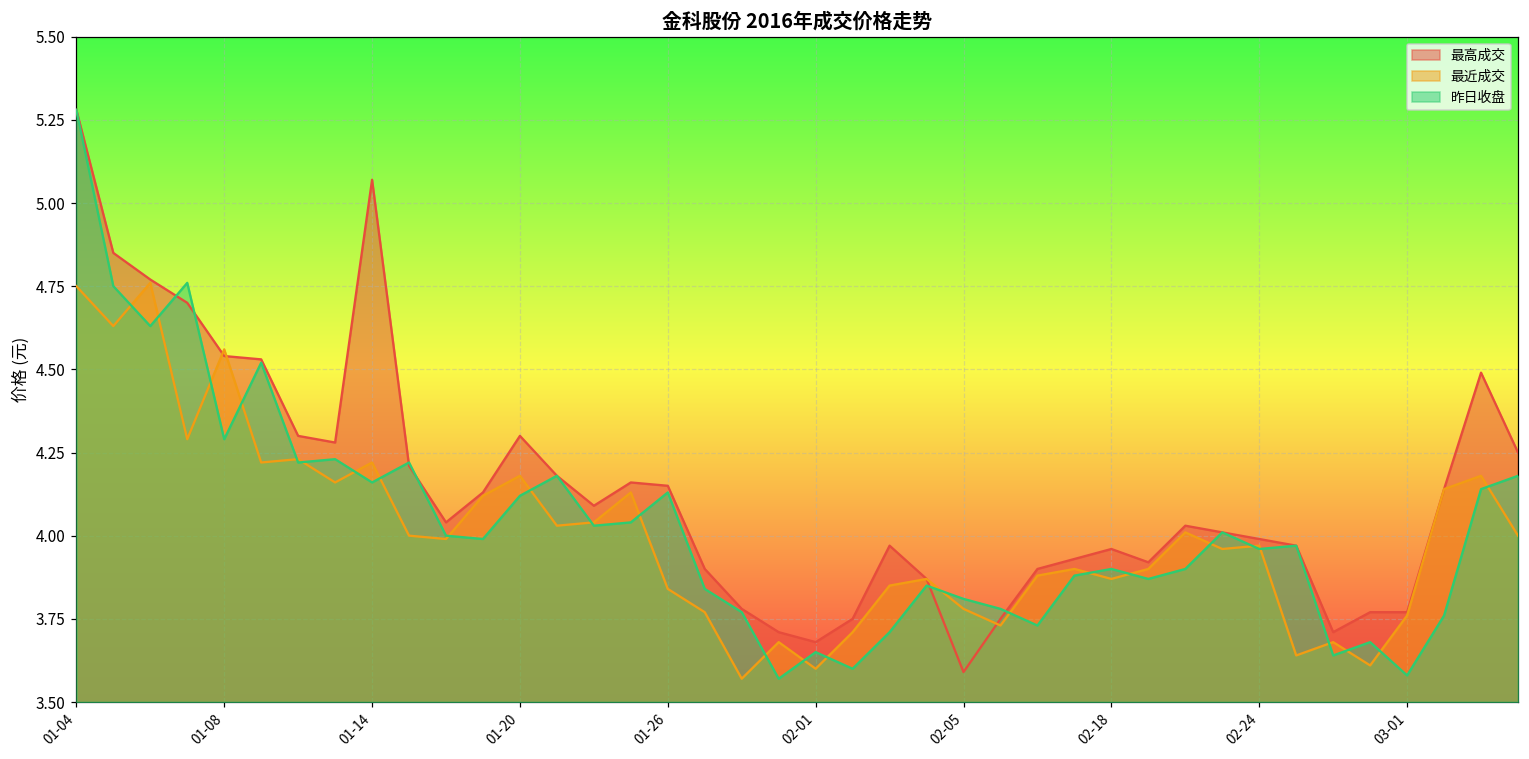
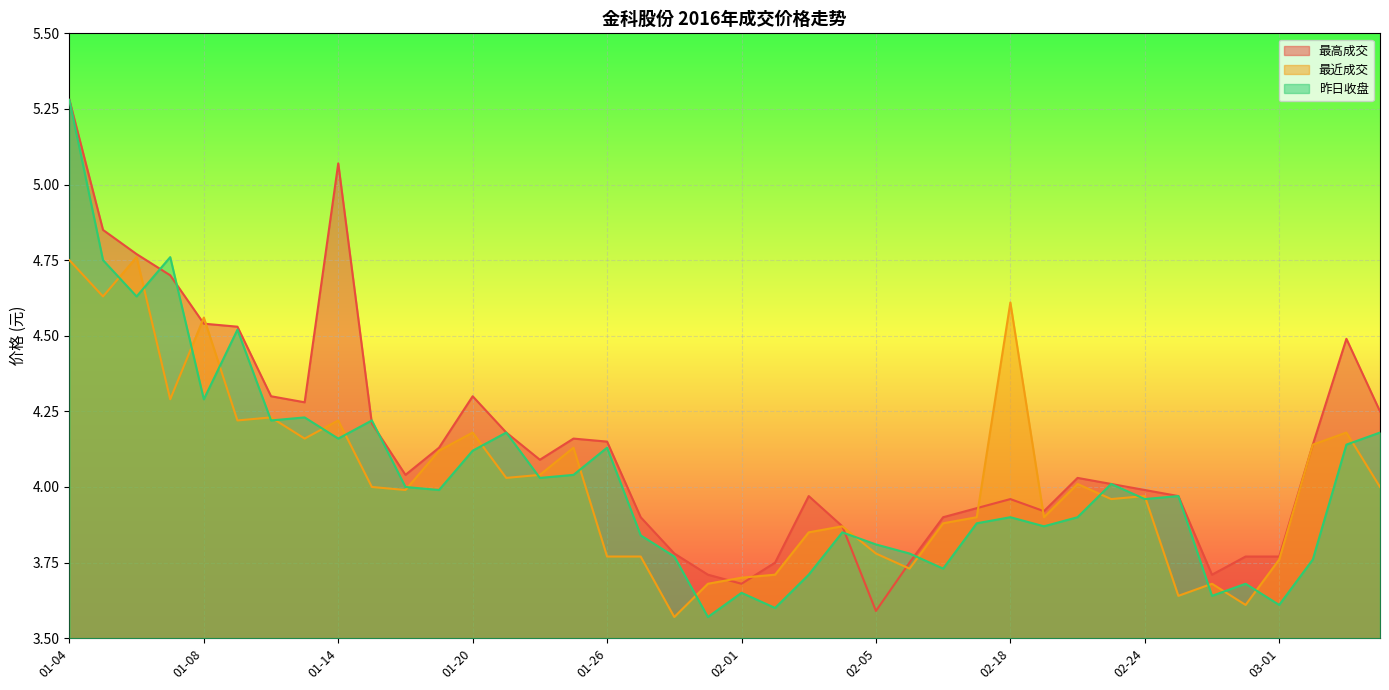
  {
    "最高成交": {
      "01-08": 4.54,
      "01-14": 5.07,
      "01-20": 4.30,
      "01-26": 4.15,
      "02-01": 3.68,
      "02-05": 3.59,
      "02-18": 3.96,
      "02-24": 3.99,
      "03-01": 3.77
    },
    "最近成交": {
      "01-04": 4.75,
      "01-08": 4.56,
      "01-14": 4.22,
      "01-20": 4.18,
-     "01-26": 3.84,
-     "02-01": 3.6,
+     "01-26": 3.77,
+     "02-01": 3.7,
      "02-05": 3.78,
-     "02-18": 3.87,
+     "02-18": 4.61,
      "02-24": 3.97,
      "03-01": 3.76
    },
    "昨日收盘": {
      "01-08": 4.29,
      "01-14": 4.16,
      "01-20": 4.12,
      "01-26": 4.13,
      "02-01": 3.65,
      "02-05": 3.81,
      "02-18": 3.90,
      "02-24": 3.96,
-     "03-01": 3.58
+     "03-01": 3.61
    }
  }
